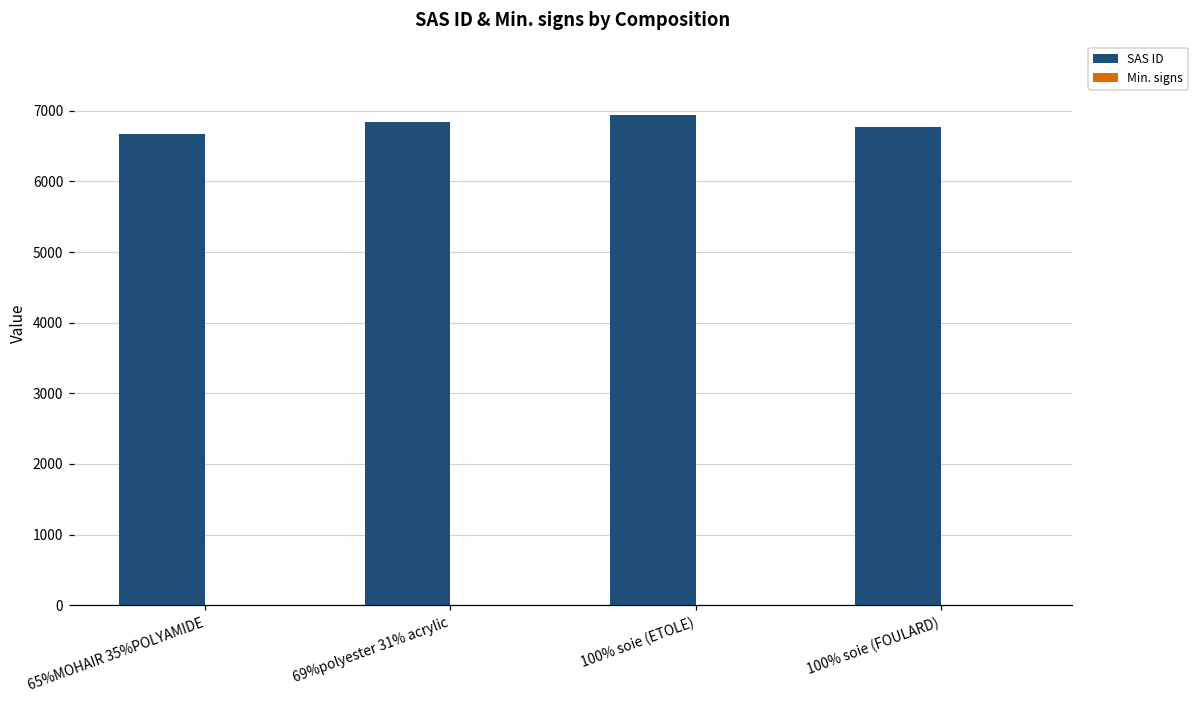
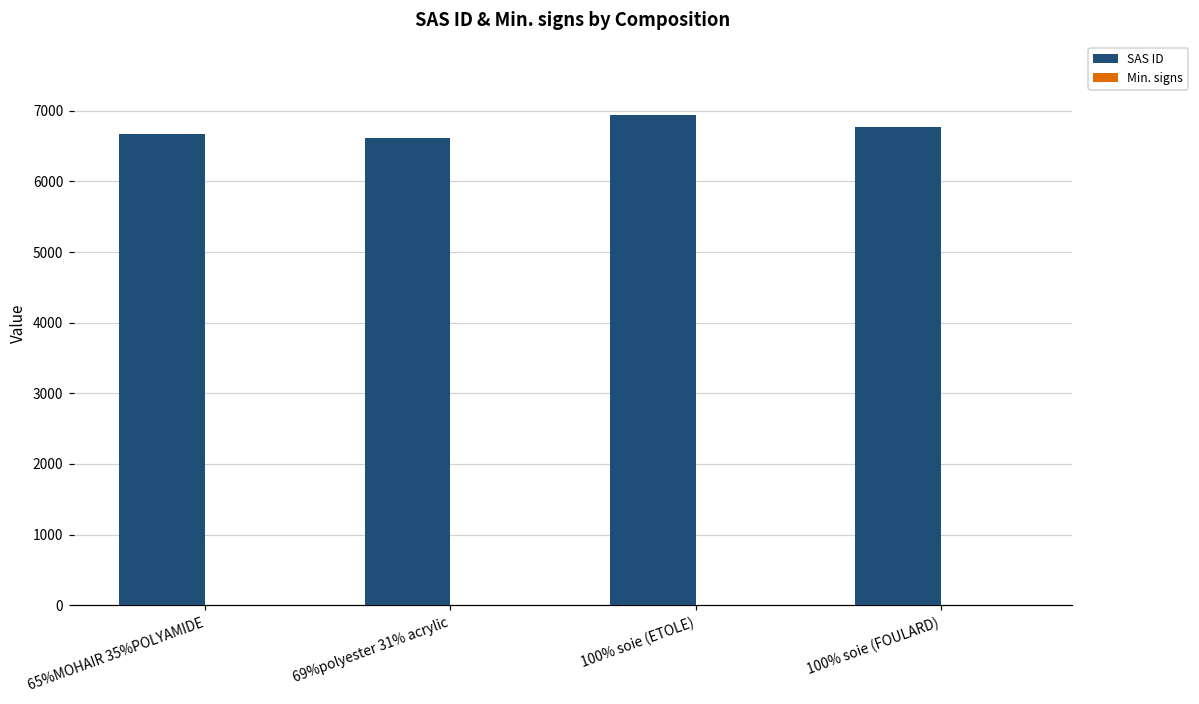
  {
    "SAS ID": {
      "65%MOHAIR 35%POLYAMIDE": 6700,
-     "69%polyester 31% acrylic": 6800,
+     "69%polyester 31% acrylic": 6600,
      "100% soie (ETOLE)": 6900,
      "100% soie (FOULARD)": 6800
    },
    "Min. signs": {
      "65%MOHAIR 35%POLYAMIDE": 0,
      "69%polyester 31% acrylic": 0,
      "100% soie (ETOLE)": 0,
      "100% soie (FOULARD)": 0
    }
  }
